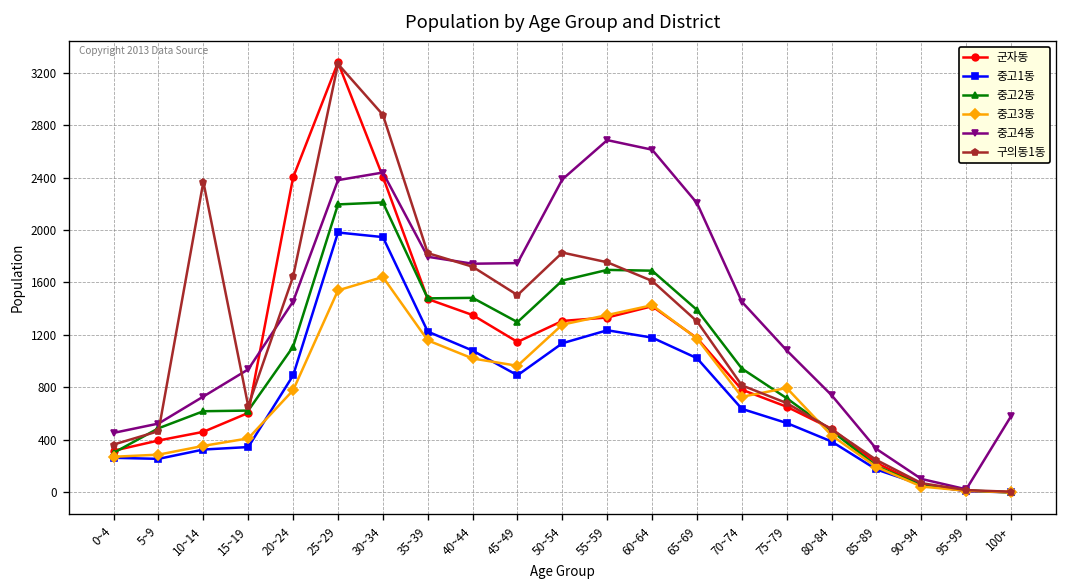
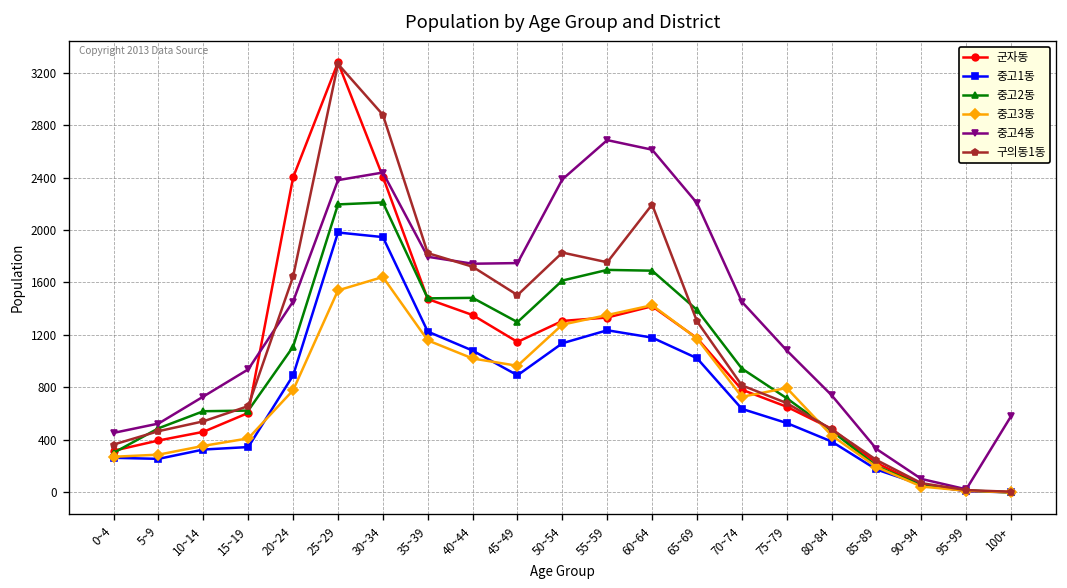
  {
    "군자동": {
      "5~9": 400,
      "10~14": 460,
      "20~24": 2400,
      "30~34": 2410,
      "40~44": 1350,
      "45~49": 1150,
      "50~54": 1310,
      "70~74": 780,
      "75~79": 650
    },
    "중고1동": {
      "5~9": 260,
      "10~14": 330,
      "15~19": 350,
      "20~24": 890,
      "25~29": 1980,
      "30~34": 1950,
      "35~39": 1230,
      "40~44": 1080,
      "45~49": 890,
      "50~54": 1140,
      "55~59": 1240,
      "60~64": 1180,
      "65~69": 1020,
      "70~74": 640,
      "75~79": 530,
      "80~84": 390
    },
    "중고2동": {
      "10~14": 620,
      "20~24": 1110,
      "25~29": 2200,
      "30~34": 2210,
      "40~44": 1480,
      "45~49": 1300,
      "50~54": 1620,
      "55~59": 1700,
      "60~64": 1690,
      "65~69": 1390,
      "70~74": 940,
      "75~79": 720
    },
    "중고3동": {
      "5~9": 290,
      "10~14": 360,
      "15~19": 410,
      "20~24": 780,
      "25~29": 1540,
      "30~34": 1640,
      "35~39": 1160,
      "40~44": 1020,
      "45~49": 970,
      "50~54": 1280,
      "70~74": 730,
      "75~79": 800,
      "80~84": 430
    },
    "중고4동": {
      "0~4": 450,
      "5~9": 530,
      "10~14": 730,
      "15~19": 940,
      "20~24": 1460,
      "25~29": 2380,
      "30~34": 2440,
      "35~39": 1800,
      "45~49": 1750,
      "50~54": 2390,
      "55~59": 2690,
      "60~64": 2610,
      "65~69": 2210,
      "70~74": 1450,
      "75~79": 1080,
      "80~84": 740,
      "85~89": 330,
      "90~94": 100,
      "100+": 580
    },
    "구의동1동": {
      "0~4": 370,
-     "10~14": 2370,
+     "10~14": 540,
      "15~19": 660,
      "20~24": 1650,
      "30~34": 2880,
      "35~39": 1820,
      "45~49": 1500,
      "50~54": 1830,
      "55~59": 1750,
-     "60~64": 1610,
+     "60~64": 2190,
      "65~69": 1300,
      "70~74": 820,
      "75~79": 680
    }
  }
